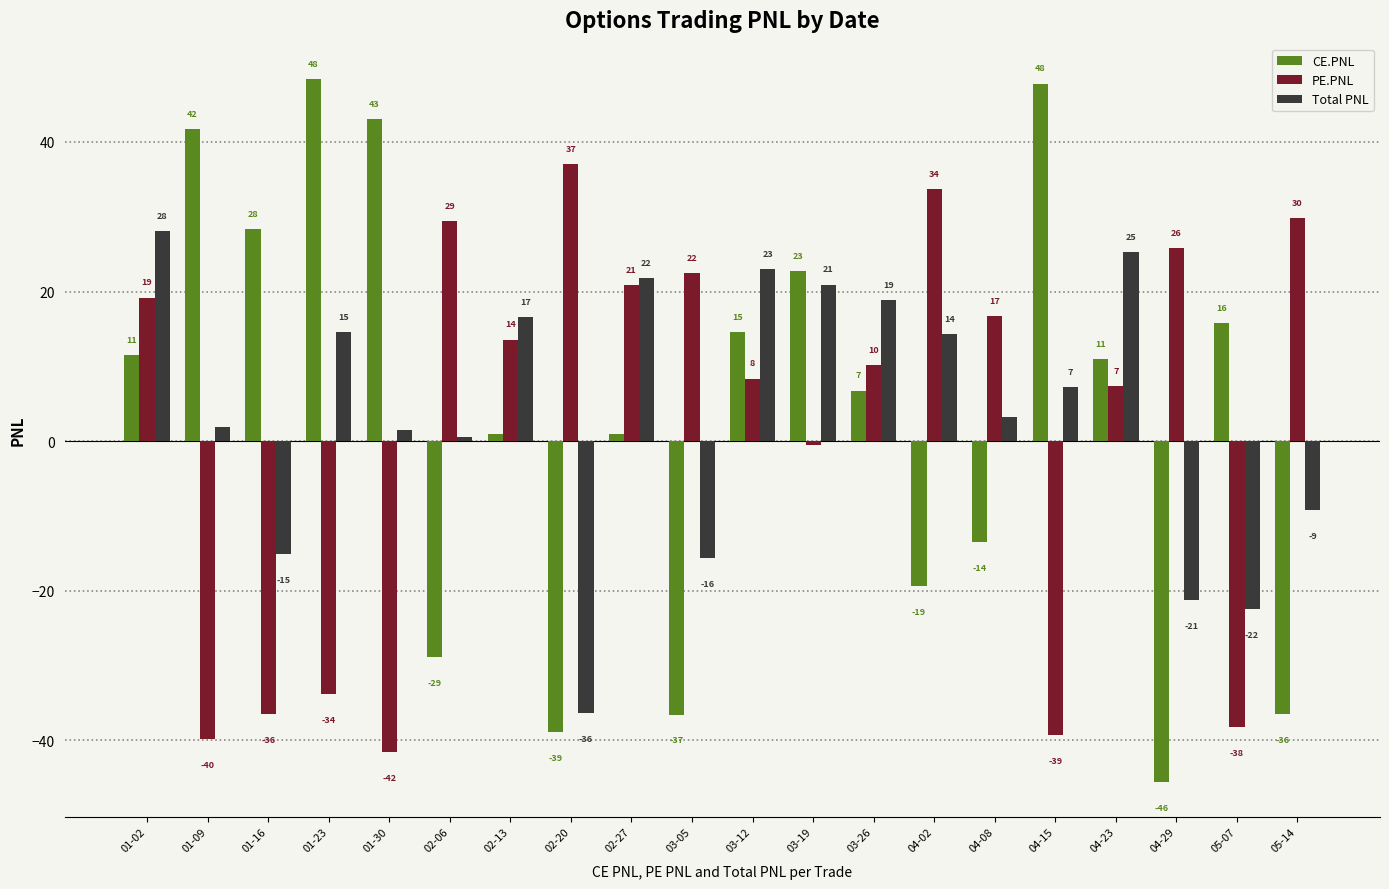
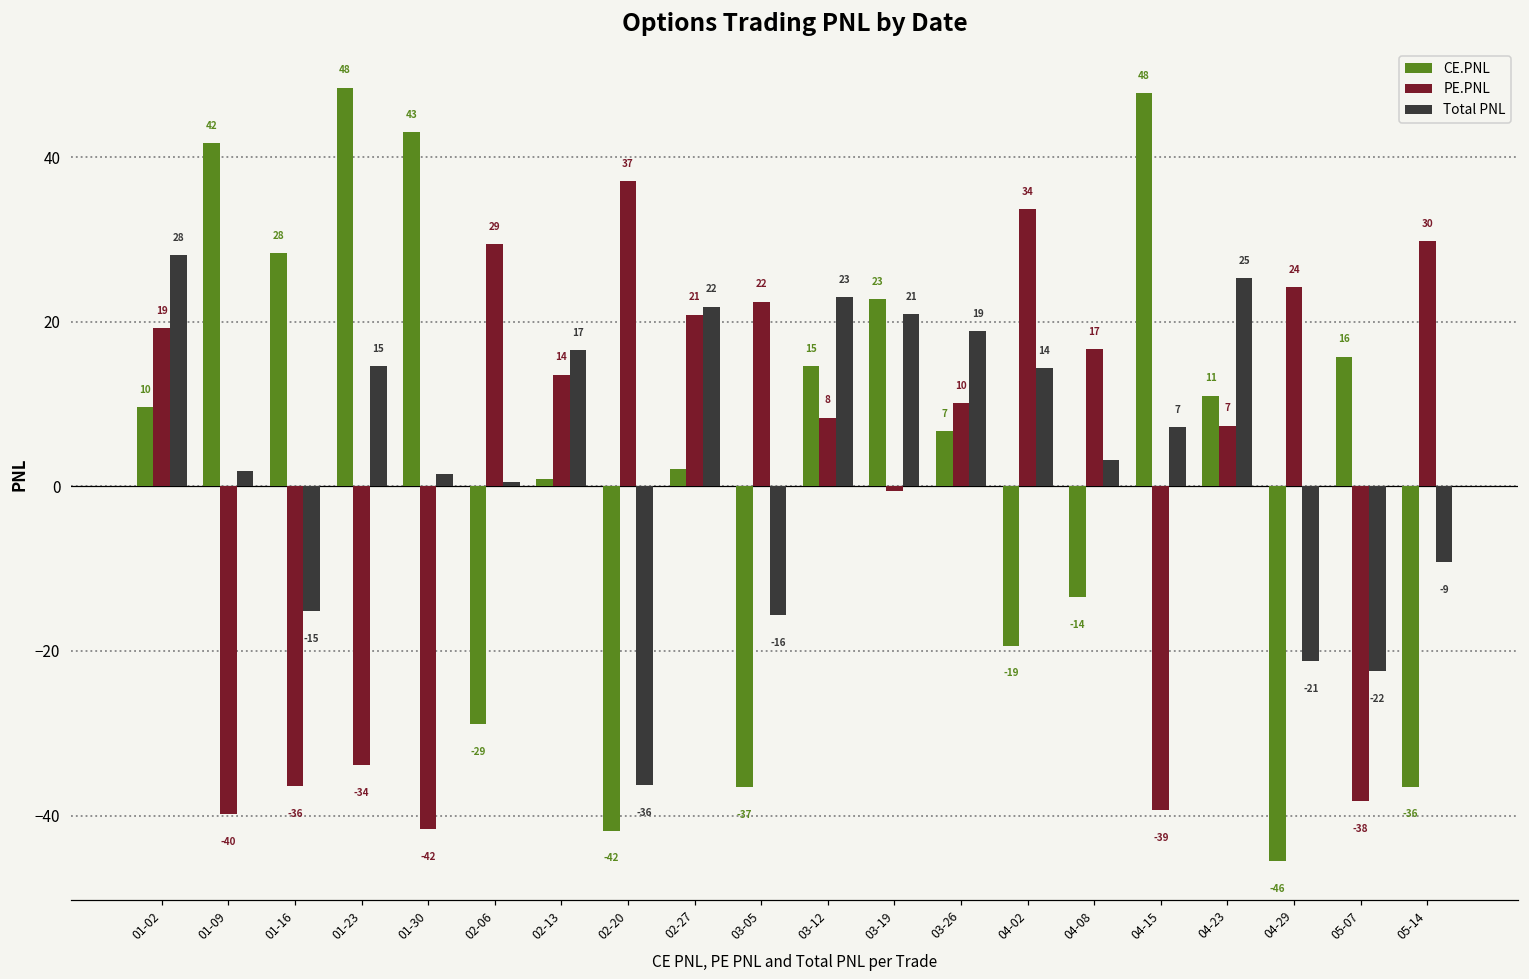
  {
    "CE.PNL": {
-     "01-02": 11,
+     "01-02": 10,
      "01-09": 42,
      "01-16": 28,
      "01-23": 48,
      "01-30": 43,
      "02-06": -29,
-     "02-20": -39,
-     "02-27": 1,
+     "02-20": -42,
+     "02-27": 2,
      "03-05": -37,
      "03-12": 15,
      "03-19": 23,
      "03-26": 7,
      "04-02": -19,
      "04-08": -14,
      "04-15": 48,
      "04-23": 11,
      "04-29": -46,
      "05-07": 16,
      "05-14": -36
    },
    "PE.PNL": {
      "01-02": 19,
      "01-09": -40,
      "01-16": -36,
      "01-23": -34,
      "01-30": -42,
      "02-06": 29,
      "02-13": 14,
      "02-20": 37,
      "02-27": 21,
      "03-05": 22,
      "03-12": 8,
      "03-26": 10,
      "04-02": 34,
      "04-08": 17,
      "04-15": -39,
      "04-23": 7,
-     "04-29": 26,
+     "04-29": 24,
      "05-07": -38,
      "05-14": 30
    },
    "Total PNL": {
      "01-02": 28,
      "01-16": -15,
      "01-23": 15,
      "02-13": 17,
      "02-20": -36,
      "02-27": 22,
      "03-05": -16,
      "03-12": 23,
      "03-19": 21,
      "03-26": 19,
      "04-02": 14,
      "04-15": 7,
      "04-23": 25,
      "04-29": -21,
      "05-07": -22,
      "05-14": -9
    }
  }
